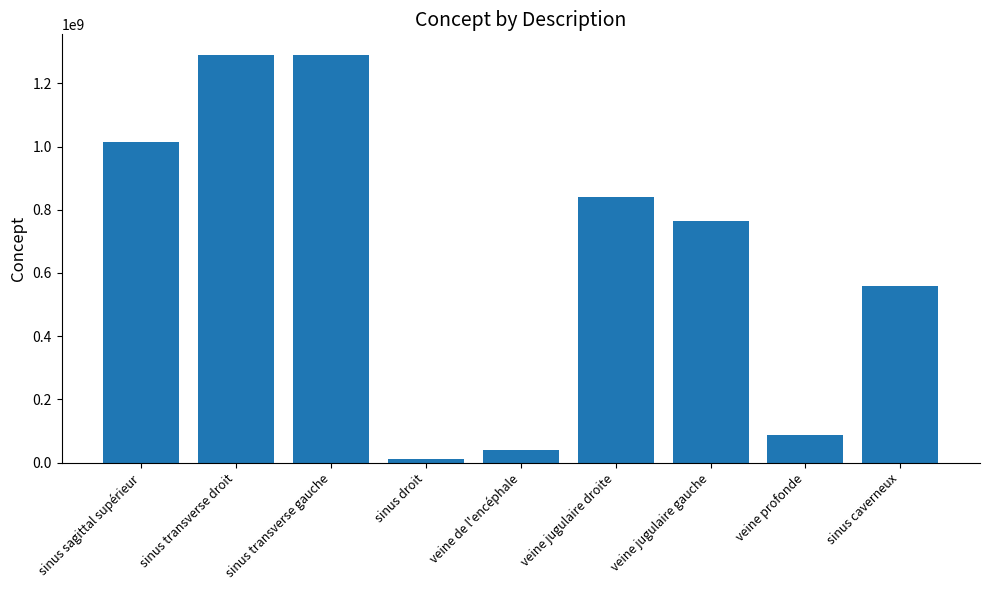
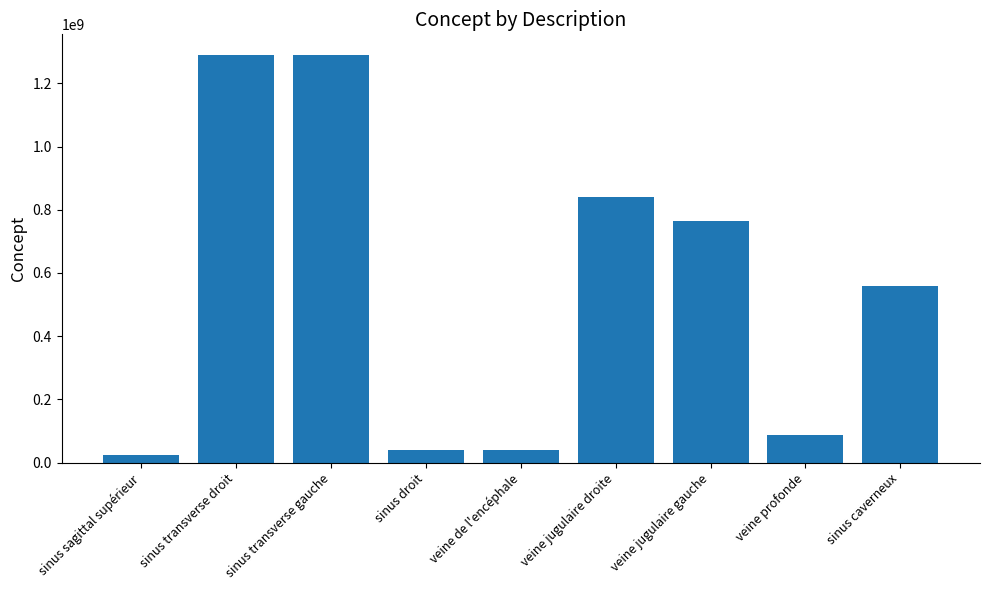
  {
-   "sinus sagittal supérieur": 1010000000,
+   "sinus sagittal supérieur": 20000000,
    "sinus transverse droit": 1290000000,
    "sinus transverse gauche": 1290000000,
-   "sinus droit": 10000000,
+   "sinus droit": 40000000,
    "veine de l'encéphale": 40000000,
    "veine jugulaire droite": 840000000,
    "veine jugulaire gauche": 760000000,
    "veine profonde": 90000000,
    "sinus caverneux": 560000000
  }
